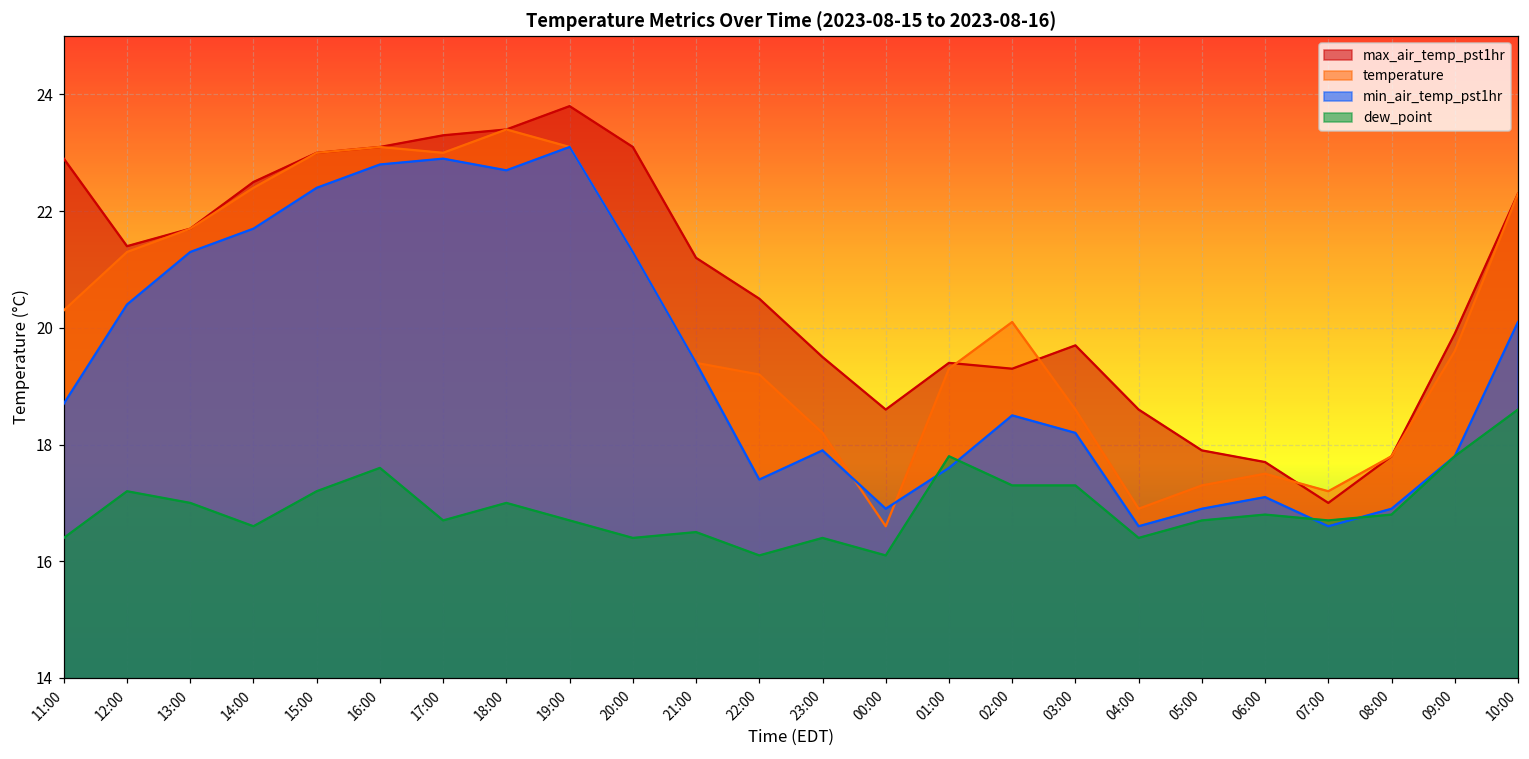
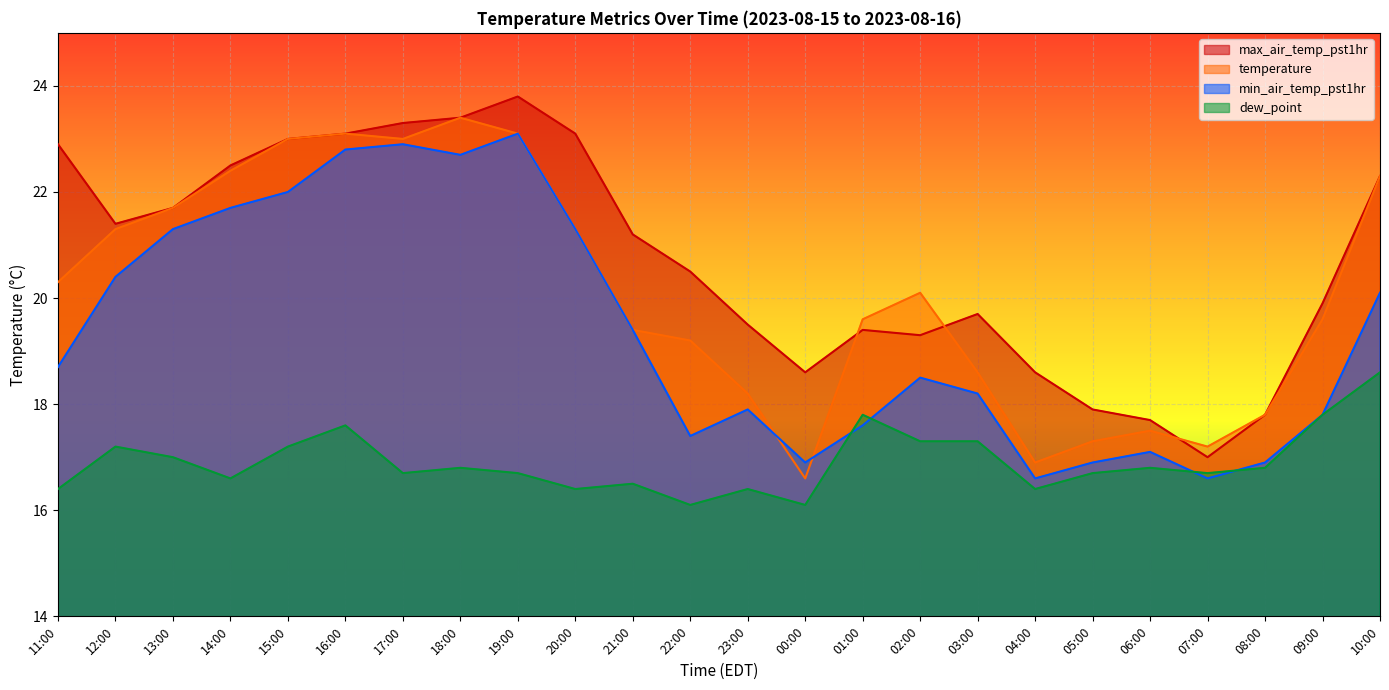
  {
    "max_air_temp_pst1hr": {
      "11:00": 22.9,
      "12:00": 21.4,
      "14:00": 22.5,
      "17:00": 23.3,
      "19:00": 23.8,
      "20:00": 23.1,
      "21:00": 21.2,
      "22:00": 20.5,
      "23:00": 19.5,
      "00:00": 18.6,
      "01:00": 19.4,
      "02:00": 19.3,
      "03:00": 19.7,
      "04:00": 18.6,
      "05:00": 17.9,
      "06:00": 17.7,
      "07:00": 17.0,
      "09:00": 19.9
    },
    "temperature": {
      "11:00": 20.3,
      "12:00": 21.3,
      "14:00": 22.4,
      "17:00": 23.0,
      "22:00": 19.2,
      "23:00": 18.2,
      "00:00": 16.6,
-     "01:00": 19.3,
+     "01:00": 19.6,
      "02:00": 20.1,
      "03:00": 18.6,
      "04:00": 16.9,
      "05:00": 17.3,
      "06:00": 17.5,
      "07:00": 17.2,
      "09:00": 19.6
    },
    "min_air_temp_pst1hr": {
      "11:00": 18.7,
      "12:00": 20.4,
      "13:00": 21.3,
      "14:00": 21.7,
-     "15:00": 22.4,
+     "15:00": 22.0,
      "16:00": 22.8,
      "17:00": 22.9,
      "18:00": 22.7,
      "22:00": 17.4,
      "23:00": 17.9,
      "00:00": 16.9,
      "01:00": 17.6,
      "02:00": 18.5,
      "03:00": 18.2,
      "04:00": 16.6,
      "05:00": 16.9,
      "06:00": 17.1,
      "07:00": 16.6,
      "08:00": 16.9,
      "10:00": 20.1
    },
    "dew_point": {
      "11:00": 16.4,
      "12:00": 17.2,
      "13:00": 17.0,
      "14:00": 16.6,
      "15:00": 17.2,
      "16:00": 17.6,
      "17:00": 16.7,
-     "18:00": 17.0,
+     "18:00": 16.8,
      "19:00": 16.7,
      "20:00": 16.4,
      "21:00": 16.5,
      "22:00": 16.1,
      "23:00": 16.4,
      "00:00": 16.1,
      "01:00": 17.8,
      "02:00": 17.3,
      "03:00": 17.3,
      "04:00": 16.4,
      "05:00": 16.7,
      "06:00": 16.8,
      "07:00": 16.7,
      "08:00": 16.8,
      "10:00": 18.6
    }
  }
